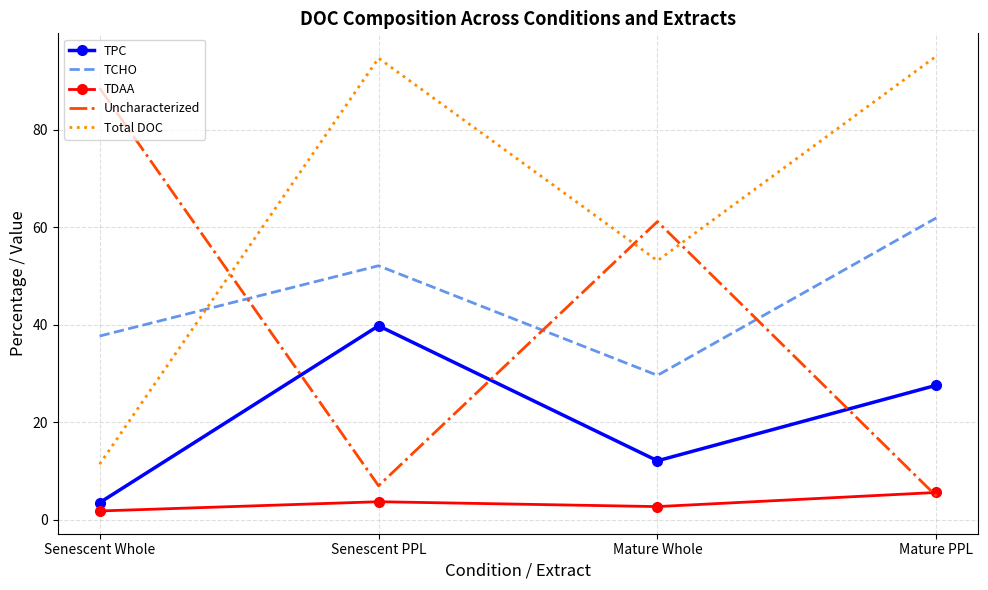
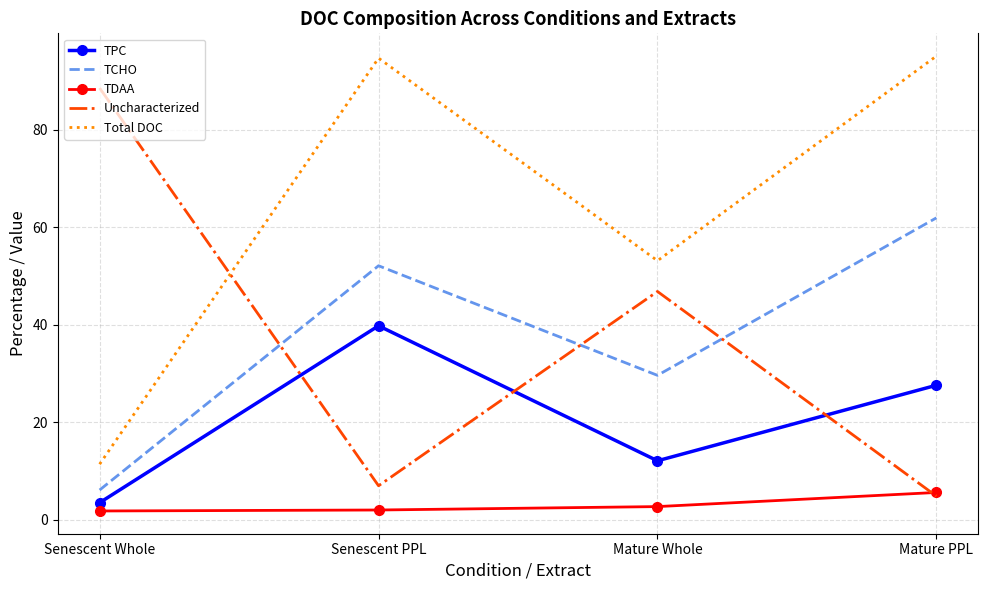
  {
    "TPC": {
      "Senescent Whole": 4,
      "Senescent PPL": 40,
      "Mature Whole": 12,
      "Mature PPL": 28
    },
    "TCHO": {
-     "Senescent Whole": 38,
+     "Senescent Whole": 6,
      "Senescent PPL": 52,
      "Mature Whole": 30,
      "Mature PPL": 62
    },
    "TDAA": {
      "Senescent Whole": 2,
-     "Senescent PPL": 4,
+     "Senescent PPL": 2,
      "Mature Whole": 3,
      "Mature PPL": 6
    },
    "Uncharacterized": {
      "Senescent PPL": 7,
-     "Mature Whole": 61,
+     "Mature Whole": 47,
      "Mature PPL": 5
    },
    "Total DOC": {
      "Senescent Whole": 11,
      "Senescent PPL": 95,
      "Mature Whole": 53,
      "Mature PPL": 95
    }
  }
